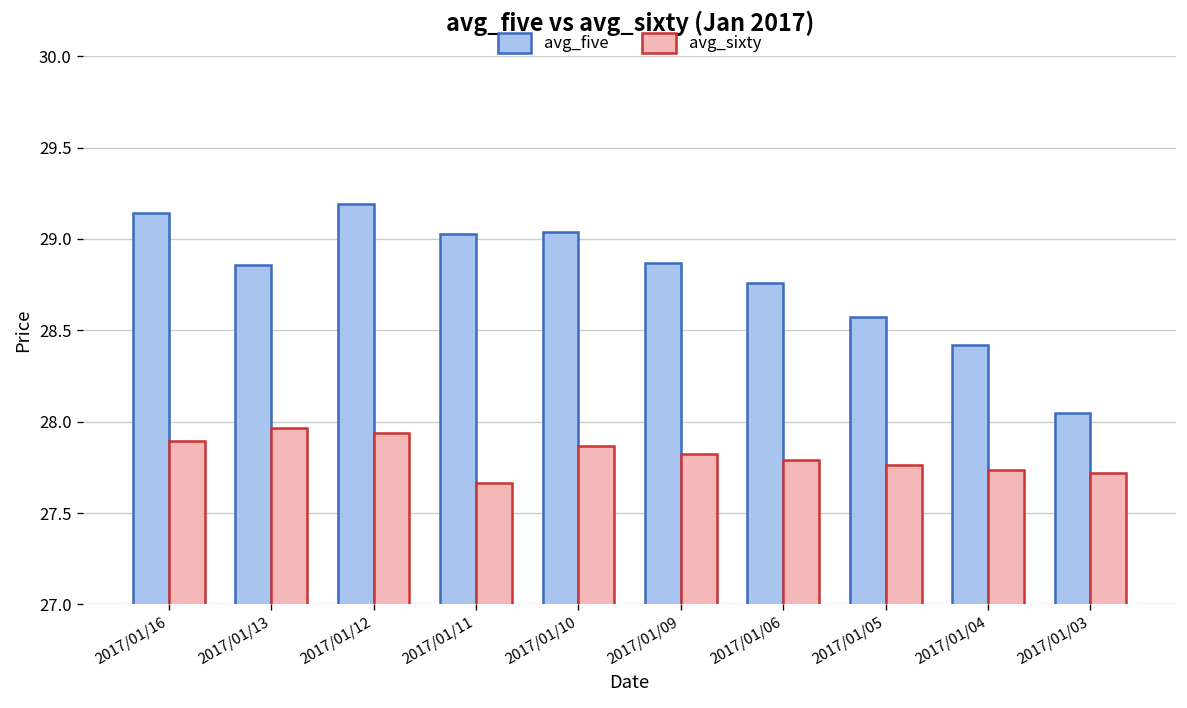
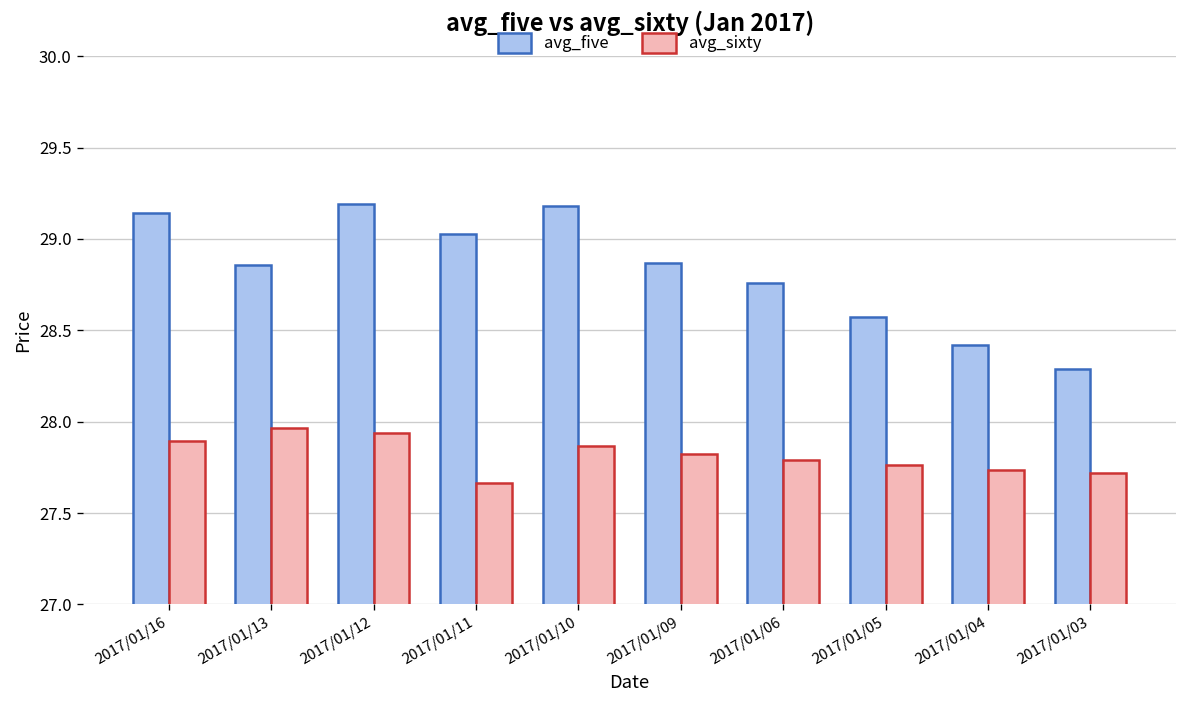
  {
    "avg_five": {
      "2017/01/16": 29.14,
      "2017/01/13": 28.86,
      "2017/01/12": 29.19,
      "2017/01/11": 29.03,
-     "2017/01/10": 29.04,
+     "2017/01/10": 29.18,
      "2017/01/09": 28.87,
      "2017/01/06": 28.76,
      "2017/01/05": 28.57,
      "2017/01/04": 28.42,
-     "2017/01/03": 28.05
+     "2017/01/03": 28.29
    },
    "avg_sixty": {
      "2017/01/16": 27.90,
      "2017/01/13": 27.97,
      "2017/01/12": 27.94,
      "2017/01/11": 27.67,
      "2017/01/10": 27.87,
      "2017/01/09": 27.83,
      "2017/01/06": 27.79,
      "2017/01/05": 27.76,
      "2017/01/04": 27.74,
      "2017/01/03": 27.72
    }
  }
